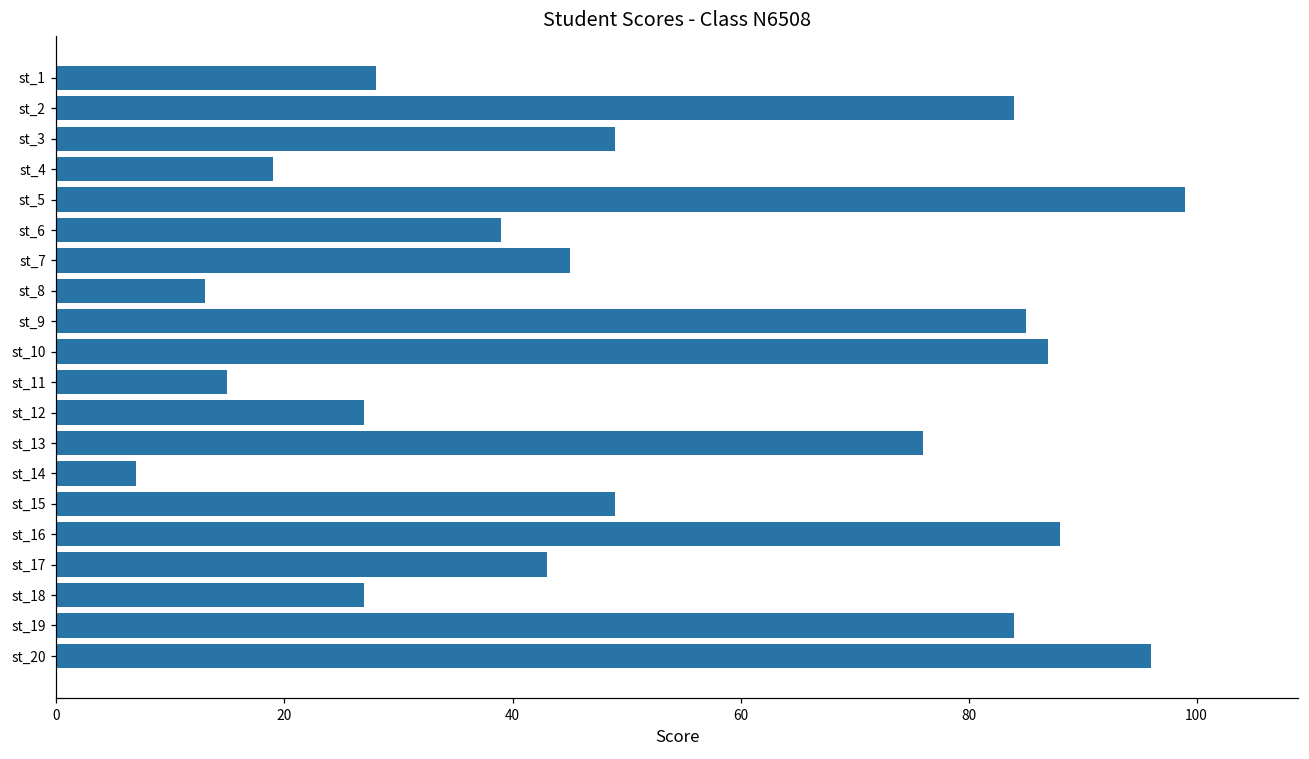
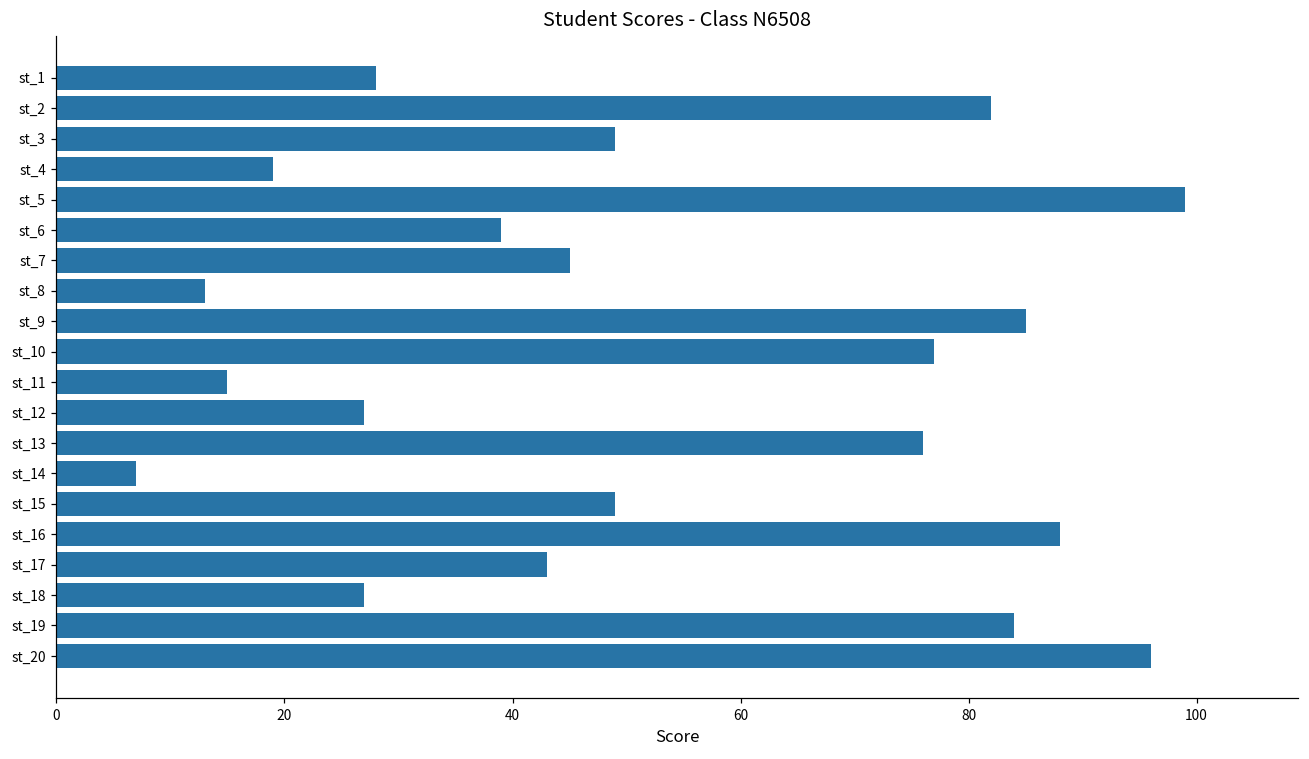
  {
    "st_1": 28,
-   "st_2": 84,
+   "st_2": 82,
    "st_3": 49,
    "st_4": 19,
    "st_5": 99,
    "st_6": 39,
    "st_7": 45,
    "st_8": 13,
    "st_9": 85,
-   "st_10": 87,
+   "st_10": 77,
    "st_11": 15,
    "st_12": 27,
    "st_13": 76,
    "st_14": 7,
    "st_15": 49,
    "st_16": 88,
    "st_17": 43,
    "st_18": 27,
    "st_19": 84,
    "st_20": 96
  }
